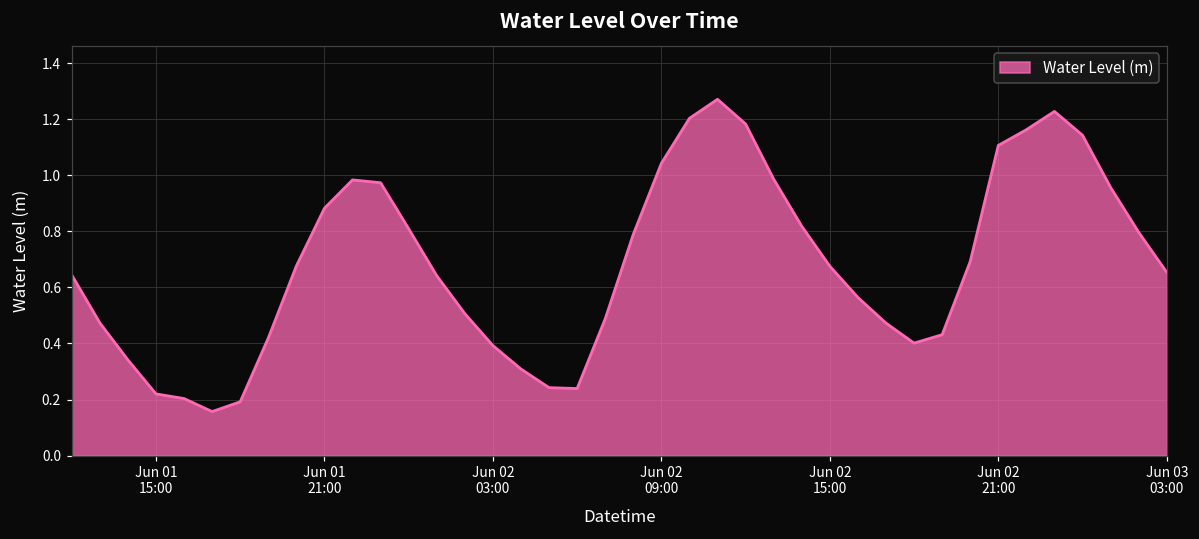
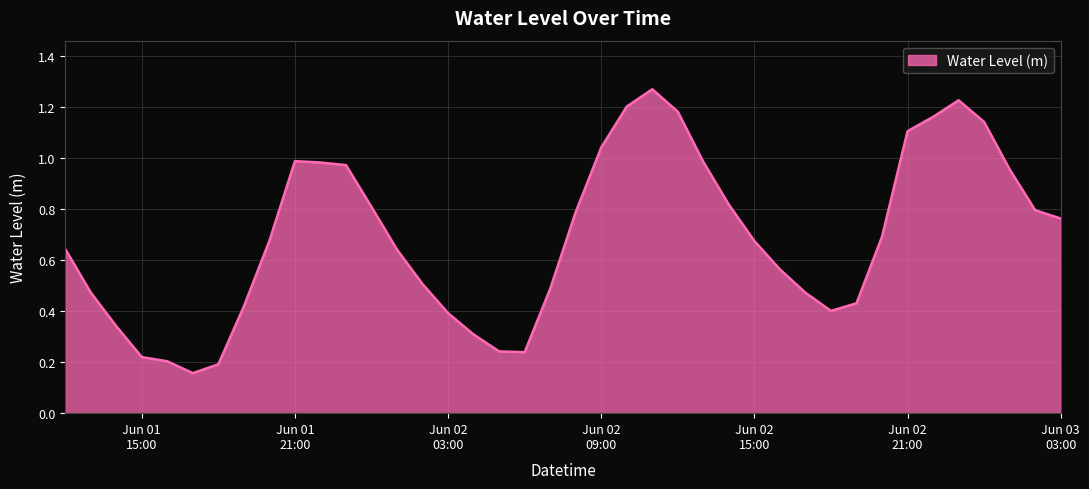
  {
    "Jun 01 15:00": 0.22,
-   "Jun 01 21:00": 0.88,
+   "Jun 01 21:00": 0.99,
    "Jun 02 03:00": 0.39,
    "Jun 02 09:00": 1.04,
    "Jun 02 15:00": 0.68,
    "Jun 02 21:00": 1.11,
-   "Jun 03 03:00": 0.65
+   "Jun 03 03:00": 0.76
  }
